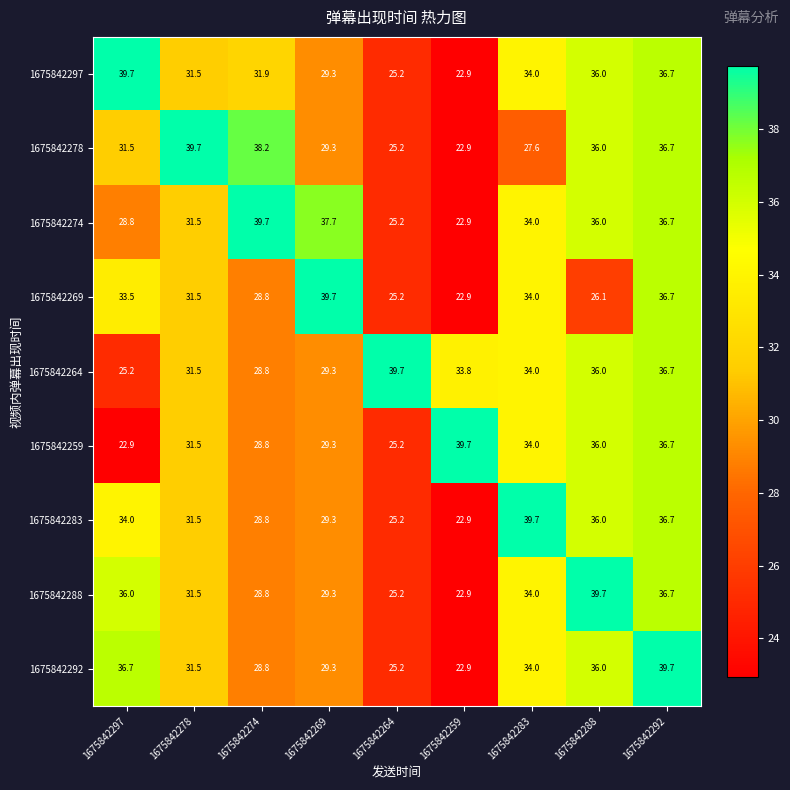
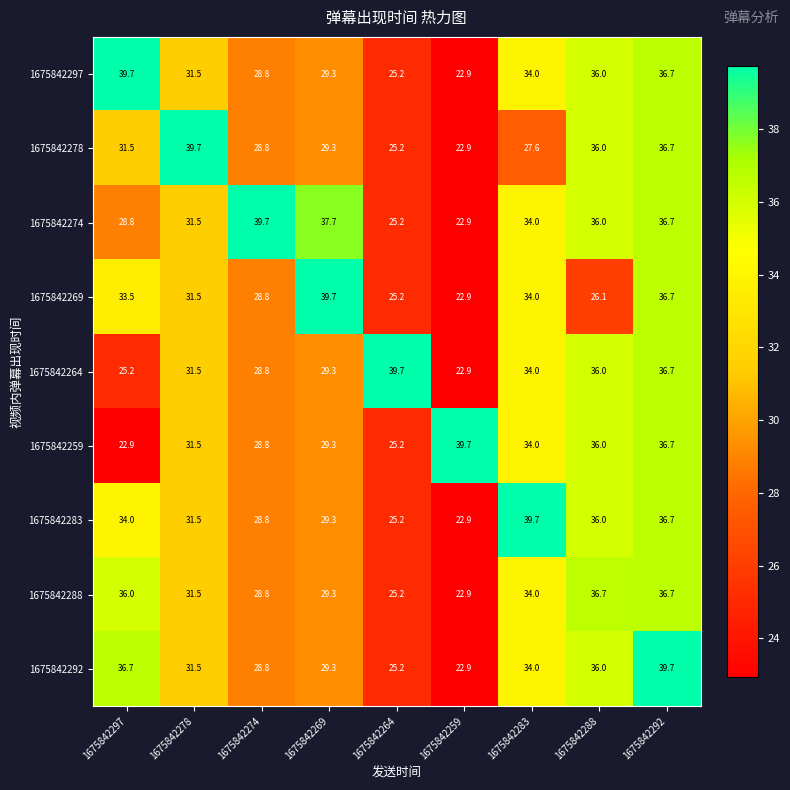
  {
    "1675842297": {
      "1675842297": 39.7,
      "1675842278": 31.5,
-     "1675842274": 31.9,
+     "1675842274": 28.8,
      "1675842269": 29.3,
      "1675842264": 25.2,
      "1675842259": 22.9,
      "1675842283": 34.0,
      "1675842288": 36.0,
      "1675842292": 36.7
    },
    "1675842278": {
      "1675842297": 31.5,
      "1675842278": 39.7,
-     "1675842274": 38.2,
+     "1675842274": 28.8,
      "1675842269": 29.3,
      "1675842264": 25.2,
      "1675842259": 22.9,
      "1675842283": 27.6,
      "1675842288": 36.0,
      "1675842292": 36.7
    },
    "1675842274": {
      "1675842297": 28.8,
      "1675842278": 31.5,
      "1675842274": 39.7,
      "1675842269": 37.7,
      "1675842264": 25.2,
      "1675842259": 22.9,
      "1675842283": 34.0,
      "1675842288": 36.0,
      "1675842292": 36.7
    },
    "1675842269": {
      "1675842297": 33.5,
      "1675842278": 31.5,
      "1675842274": 28.8,
      "1675842269": 39.7,
      "1675842264": 25.2,
      "1675842259": 22.9,
      "1675842283": 34.0,
      "1675842288": 26.1,
      "1675842292": 36.7
    },
    "1675842264": {
      "1675842297": 25.2,
      "1675842278": 31.5,
      "1675842274": 28.8,
      "1675842269": 29.3,
      "1675842264": 39.7,
-     "1675842259": 33.8,
+     "1675842259": 22.9,
      "1675842283": 34.0,
      "1675842288": 36.0,
      "1675842292": 36.7
    },
    "1675842259": {
      "1675842297": 22.9,
      "1675842278": 31.5,
      "1675842274": 28.8,
      "1675842269": 29.3,
      "1675842264": 25.2,
      "1675842259": 39.7,
      "1675842283": 34.0,
      "1675842288": 36.0,
      "1675842292": 36.7
    },
    "1675842283": {
      "1675842297": 34.0,
      "1675842278": 31.5,
      "1675842274": 28.8,
      "1675842269": 29.3,
      "1675842264": 25.2,
      "1675842259": 22.9,
      "1675842283": 39.7,
      "1675842288": 36.0,
      "1675842292": 36.7
    },
    "1675842288": {
      "1675842297": 36.0,
      "1675842278": 31.5,
      "1675842274": 28.8,
      "1675842269": 29.3,
      "1675842264": 25.2,
      "1675842259": 22.9,
      "1675842283": 34.0,
-     "1675842288": 39.7,
+     "1675842288": 36.7,
      "1675842292": 36.7
    },
    "1675842292": {
      "1675842297": 36.7,
      "1675842278": 31.5,
      "1675842274": 28.8,
      "1675842269": 29.3,
      "1675842264": 25.2,
      "1675842259": 22.9,
      "1675842283": 34.0,
      "1675842288": 36.0,
      "1675842292": 39.7
    }
  }
